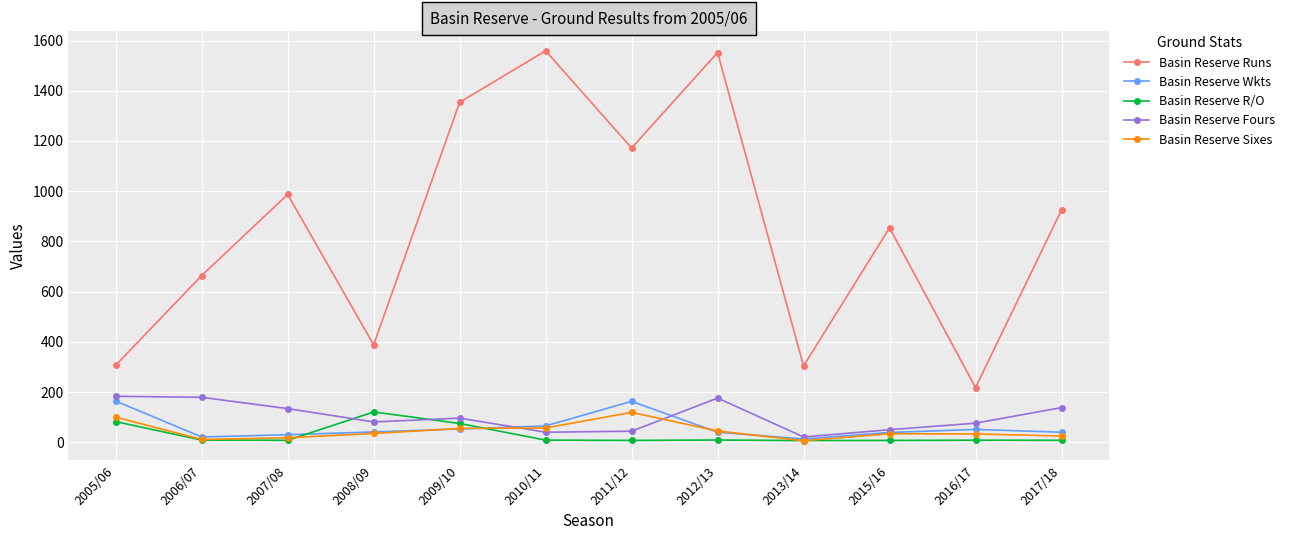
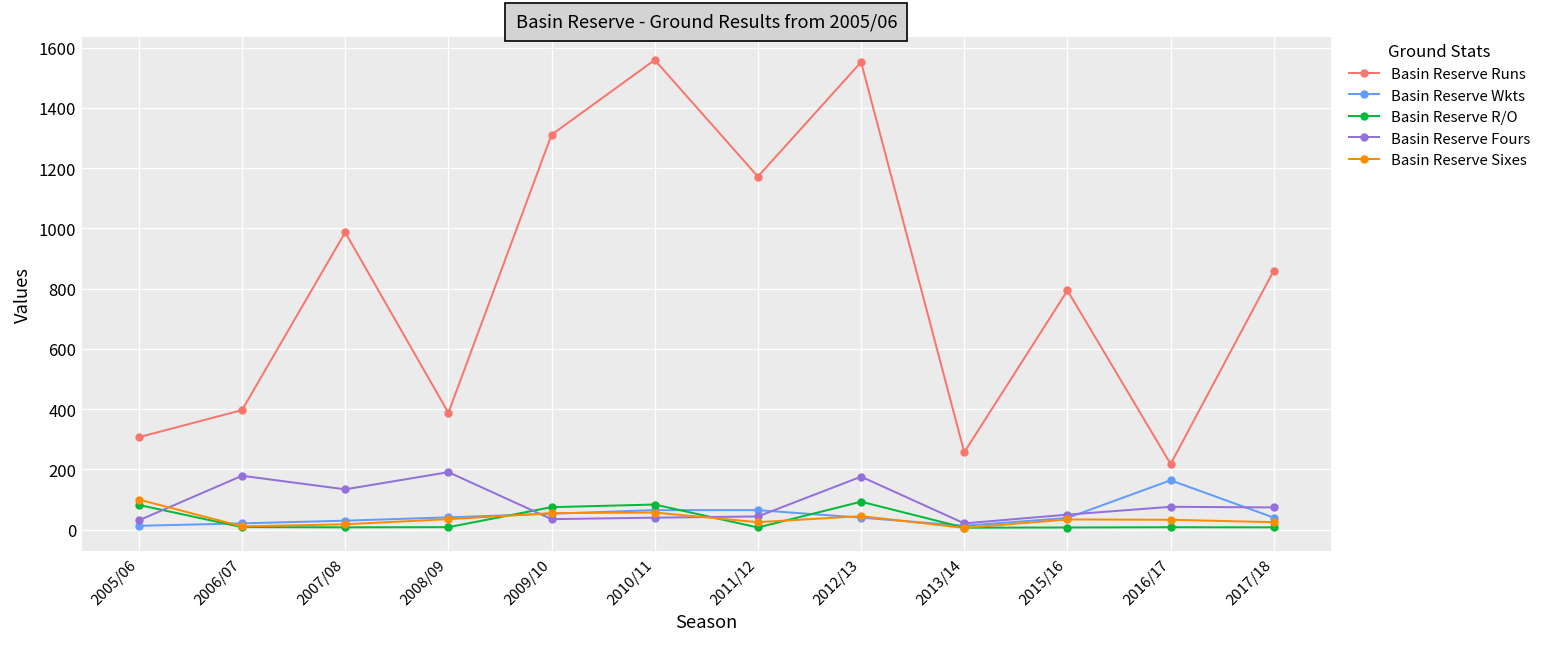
  {
    "Basin Reserve Runs": {
      "2005/06": 310,
-     "2006/07": 660,
+     "2006/07": 400,
      "2007/08": 990,
      "2008/09": 390,
-     "2009/10": 1350,
+     "2009/10": 1310,
      "2010/11": 1560,
      "2011/12": 1170,
      "2012/13": 1550,
-     "2013/14": 300,
-     "2015/16": 850,
+     "2013/14": 260,
+     "2015/16": 790,
      "2016/17": 220,
-     "2017/18": 930
+     "2017/18": 860
    },
    "Basin Reserve Wkts": {
-     "2005/06": 160,
+     "2005/06": 10,
      "2007/08": 30,
-     "2011/12": 160,
-     "2016/17": 50,
+     "2011/12": 70,
+     "2016/17": 160,
      "2017/18": 40
    },
    "Basin Reserve R/O": {
      "2005/06": 80,
      "2007/08": 10,
-     "2008/09": 120,
+     "2008/09": 10,
      "2009/10": 70,
-     "2010/11": 10,
+     "2010/11": 80,
      "2011/12": 10,
-     "2012/13": 10,
+     "2012/13": 90,
      "2015/16": 10,
      "2016/17": 10,
      "2017/18": 10
    },
    "Basin Reserve Fours": {
-     "2005/06": 180,
+     "2005/06": 30,
      "2006/07": 180,
      "2007/08": 130,
-     "2008/09": 80,
-     "2009/10": 100,
+     "2008/09": 190,
+     "2009/10": 40,
      "2010/11": 40,
      "2011/12": 40,
      "2012/13": 180,
      "2015/16": 50,
      "2016/17": 80,
-     "2017/18": 140
+     "2017/18": 70
    },
    "Basin Reserve Sixes": {
      "2005/06": 100,
      "2007/08": 20,
-     "2011/12": 120,
+     "2011/12": 30,
      "2016/17": 30,
      "2017/18": 30
    }
  }
